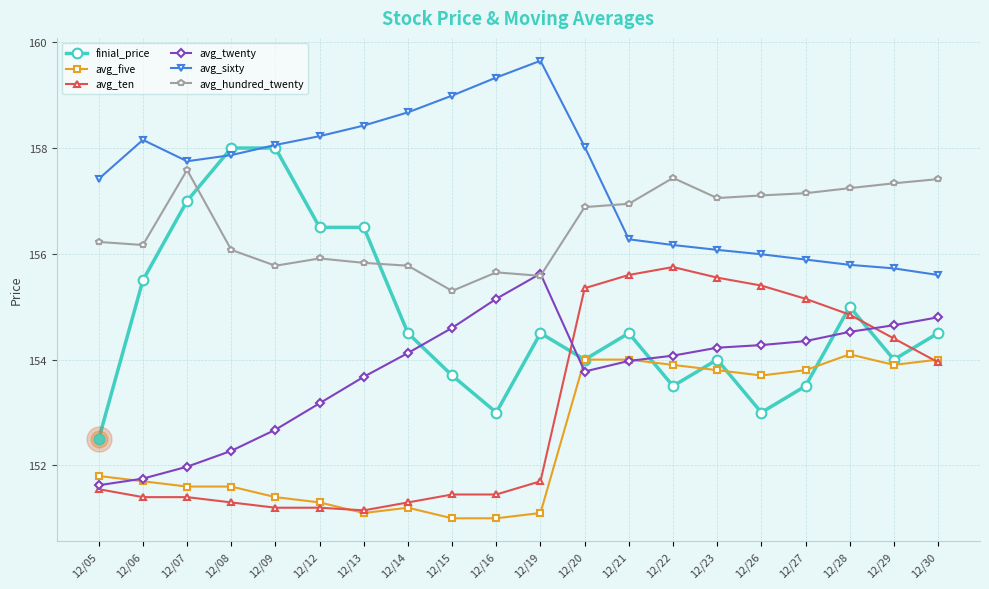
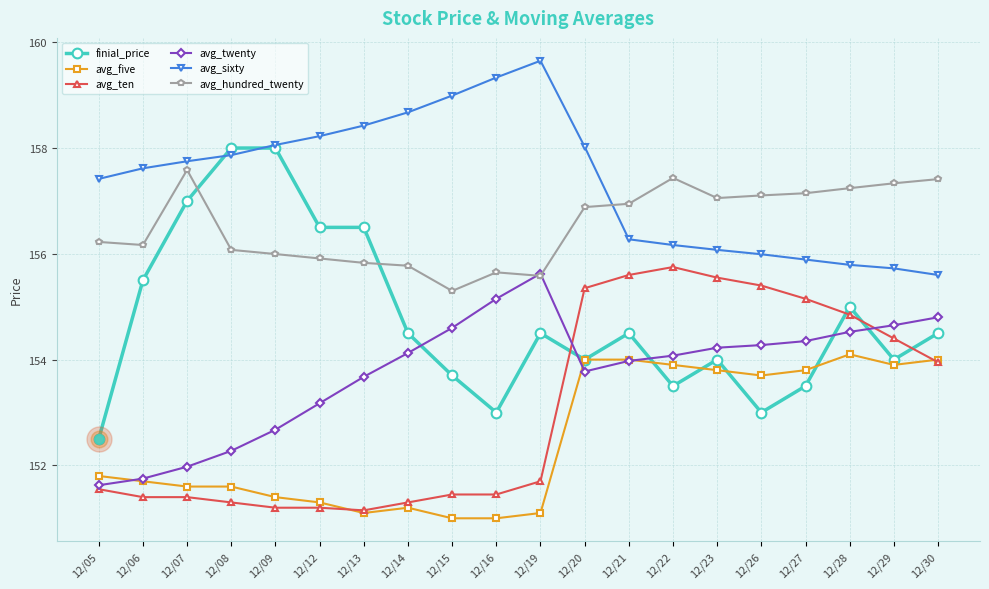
  {
    "finial_price": {
      "12/06": 155.5,
      "12/07": 157.0,
      "12/08": 158.0,
      "12/09": 158.0,
      "12/12": 156.5,
      "12/13": 156.5,
      "12/14": 154.5,
      "12/15": 153.7,
      "12/16": 153.0,
      "12/19": 154.5,
      "12/21": 154.5,
      "12/22": 153.5,
      "12/23": 154.0,
      "12/26": 153.0,
      "12/27": 153.5,
      "12/28": 155.0,
      "12/29": 154.0,
      "12/30": 154.5
    },
    "avg_five": {
      "12/05": 151.8,
      "12/06": 151.7,
      "12/07": 151.6,
      "12/08": 151.6,
      "12/09": 151.4,
      "12/12": 151.3,
      "12/13": 151.1,
      "12/14": 151.2,
      "12/15": 151.0,
      "12/16": 151.0,
      "12/19": 151.1,
      "12/22": 153.9,
      "12/23": 153.8,
      "12/26": 153.7,
      "12/27": 153.8,
      "12/28": 154.1,
      "12/29": 153.9,
      "12/30": 154.0
    },
    "avg_twenty": {
      "12/05": 151.6,
      "12/06": 151.8,
      "12/07": 152.0,
      "12/08": 152.3,
      "12/09": 152.7,
      "12/12": 153.2,
      "12/13": 153.7,
      "12/14": 154.1,
      "12/15": 154.6,
      "12/16": 155.2,
      "12/20": 153.8,
      "12/22": 154.1,
      "12/23": 154.2,
      "12/26": 154.3,
      "12/27": 154.4,
      "12/28": 154.5,
      "12/29": 154.7,
      "12/30": 154.8
    },
    "avg_sixty": {
      "12/05": 157.4,
-     "12/06": 158.2,
+     "12/06": 157.6,
      "12/07": 157.8,
      "12/08": 157.9,
      "12/09": 158.1,
      "12/12": 158.2,
      "12/13": 158.4,
      "12/14": 158.7,
      "12/15": 159.0,
      "12/16": 159.3,
      "12/19": 159.7,
      "12/20": 158.0,
      "12/21": 156.3,
      "12/22": 156.2,
      "12/23": 156.1,
      "12/26": 156.0,
      "12/27": 155.9,
      "12/28": 155.8,
      "12/29": 155.7,
      "12/30": 155.6
    },
    "avg_hundred_twenty": {
      "12/05": 156.2,
      "12/06": 156.2,
      "12/07": 157.6,
      "12/08": 156.1,
-     "12/09": 155.8,
+     "12/09": 156.0,
      "12/12": 155.9,
      "12/13": 155.8,
      "12/14": 155.8,
      "12/15": 155.3,
      "12/16": 155.7,
      "12/20": 156.9,
      "12/21": 156.9,
      "12/22": 157.4,
      "12/23": 157.1,
      "12/26": 157.1,
      "12/27": 157.1,
      "12/28": 157.2,
      "12/29": 157.3,
      "12/30": 157.4
    }
  }
